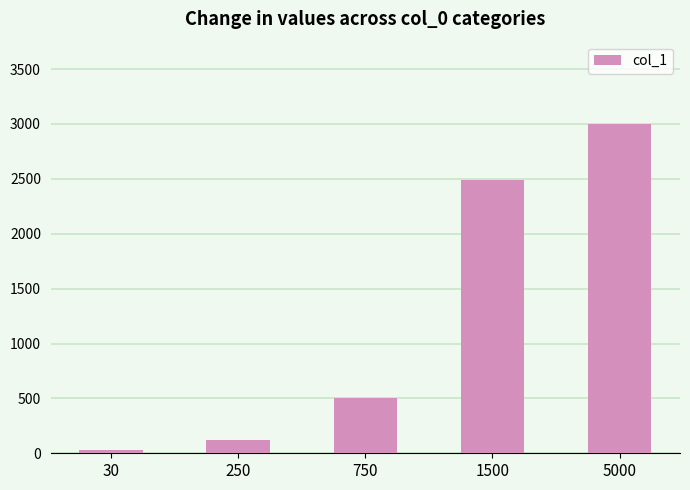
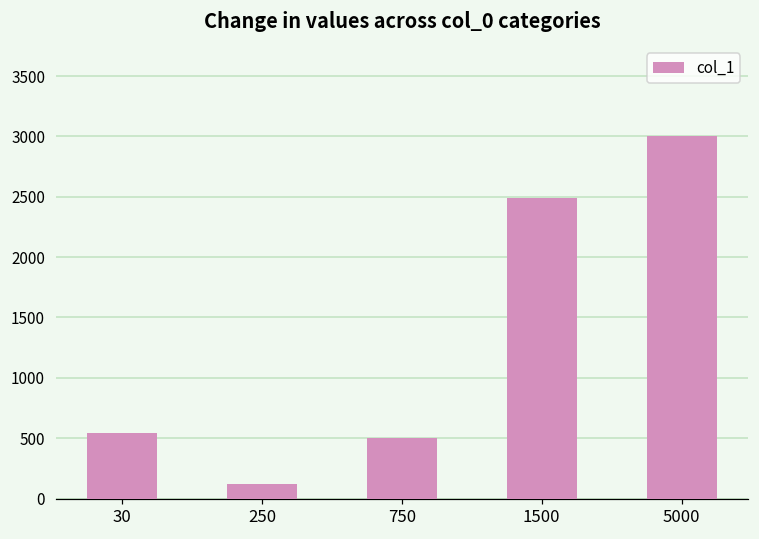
  {
-   "30": 30,
+   "30": 540,
    "250": 120,
    "750": 500,
    "1500": 2490,
    "5000": 3000
  }
